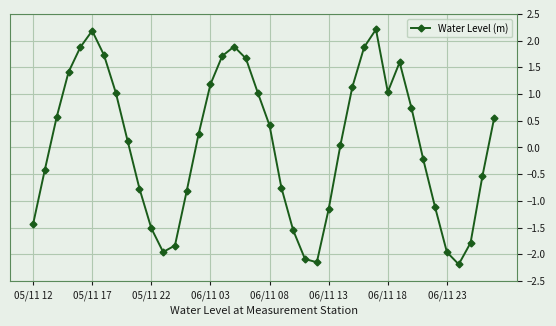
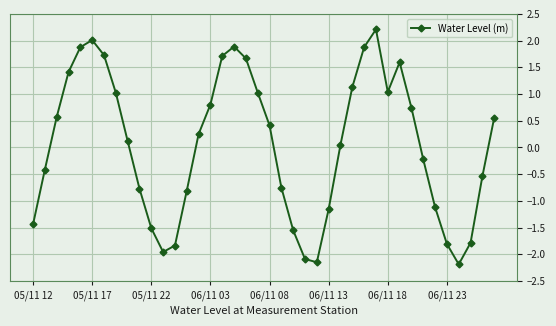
  {
    "05/11 12": -1.4,
-   "05/11 17": 2.2,
+   "05/11 17": 2.0,
    "05/11 22": -1.5,
-   "06/11 03": 1.2,
+   "06/11 03": 0.8,
    "06/11 08": 0.4,
    "06/11 13": -1.2,
    "06/11 18": 1.0,
-   "06/11 23": -2.0
+   "06/11 23": -1.8
  }
